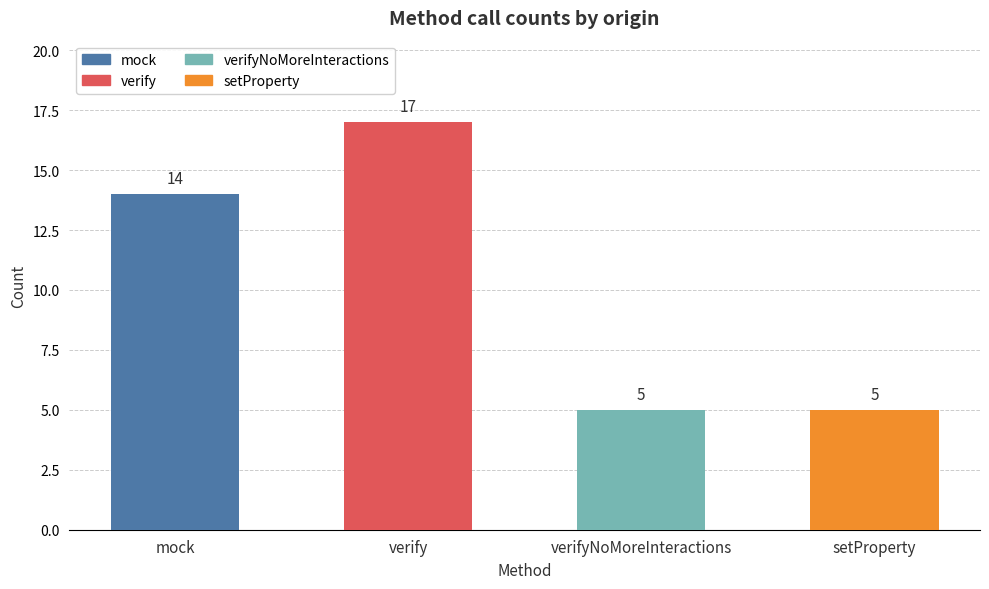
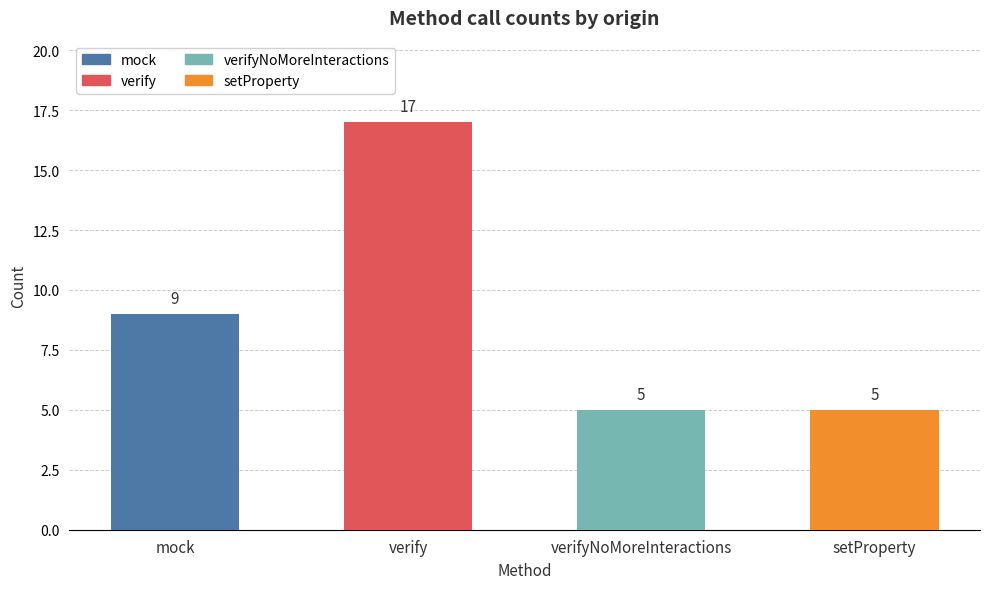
  {
-   "mock": 14,
+   "mock": 9,
    "verify": 17,
    "verifyNoMoreInteractions": 5,
    "setProperty": 5
  }
